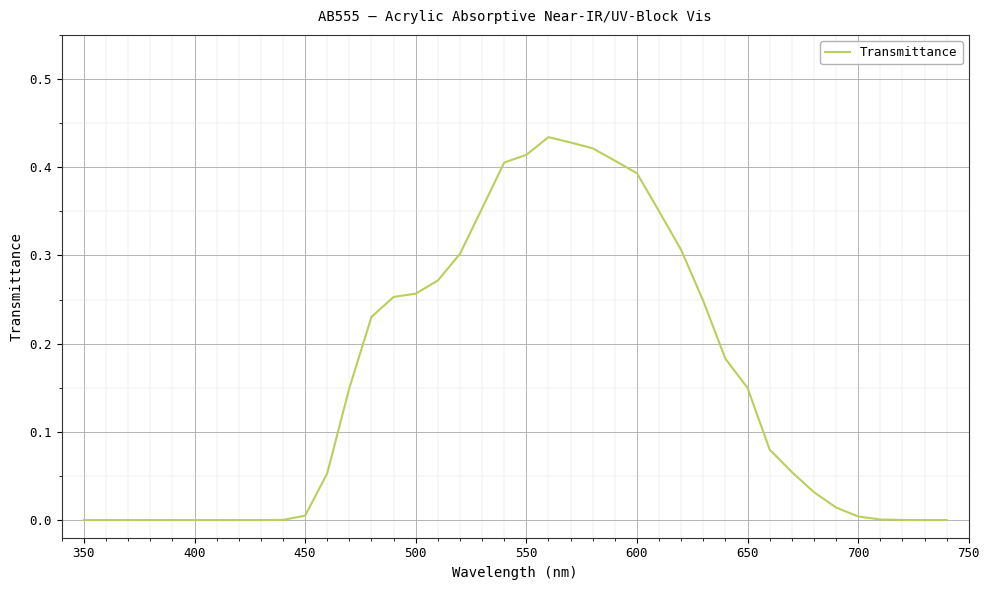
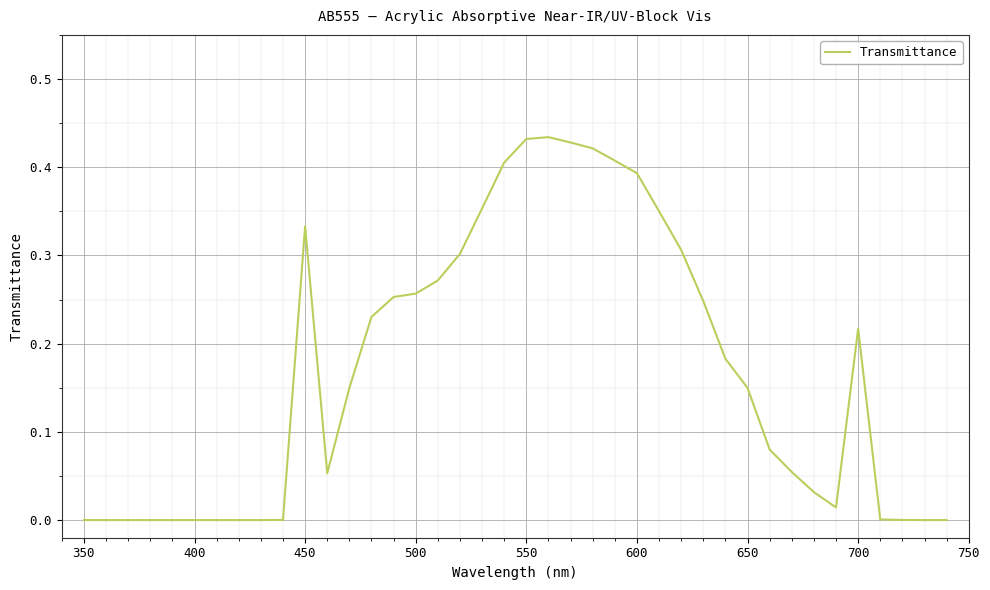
  {
    "350": 0.00,
    "400": 0.00,
-   "450": 0.01,
+   "450": 0.33,
    "500": 0.26,
-   "550": 0.41,
+   "550": 0.43,
    "600": 0.39,
    "650": 0.15,
-   "700": 0.00
+   "700": 0.22
  }
